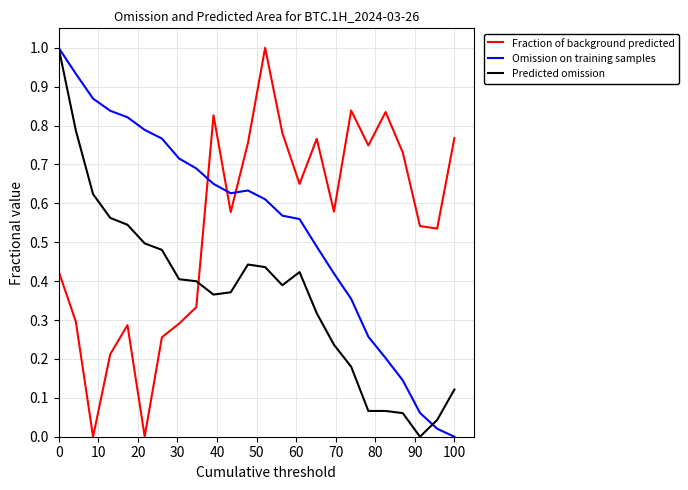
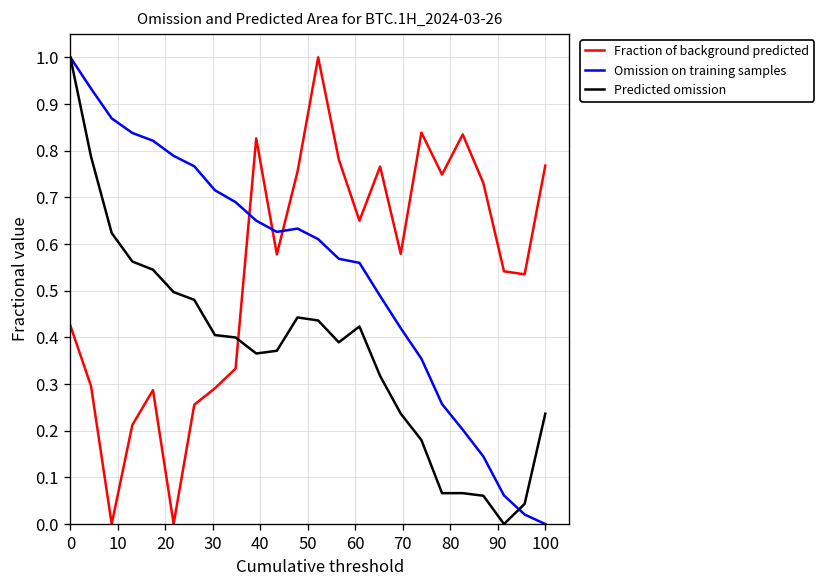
  {
    "Fraction of background predicted": {
      "0": 0.43,
      "100": 0.77
    },
    "Omission on training samples": {
      "100": 0.00
    },
    "Predicted omission": {
-     "100": 0.12
+     "100": 0.24
    }
  }
